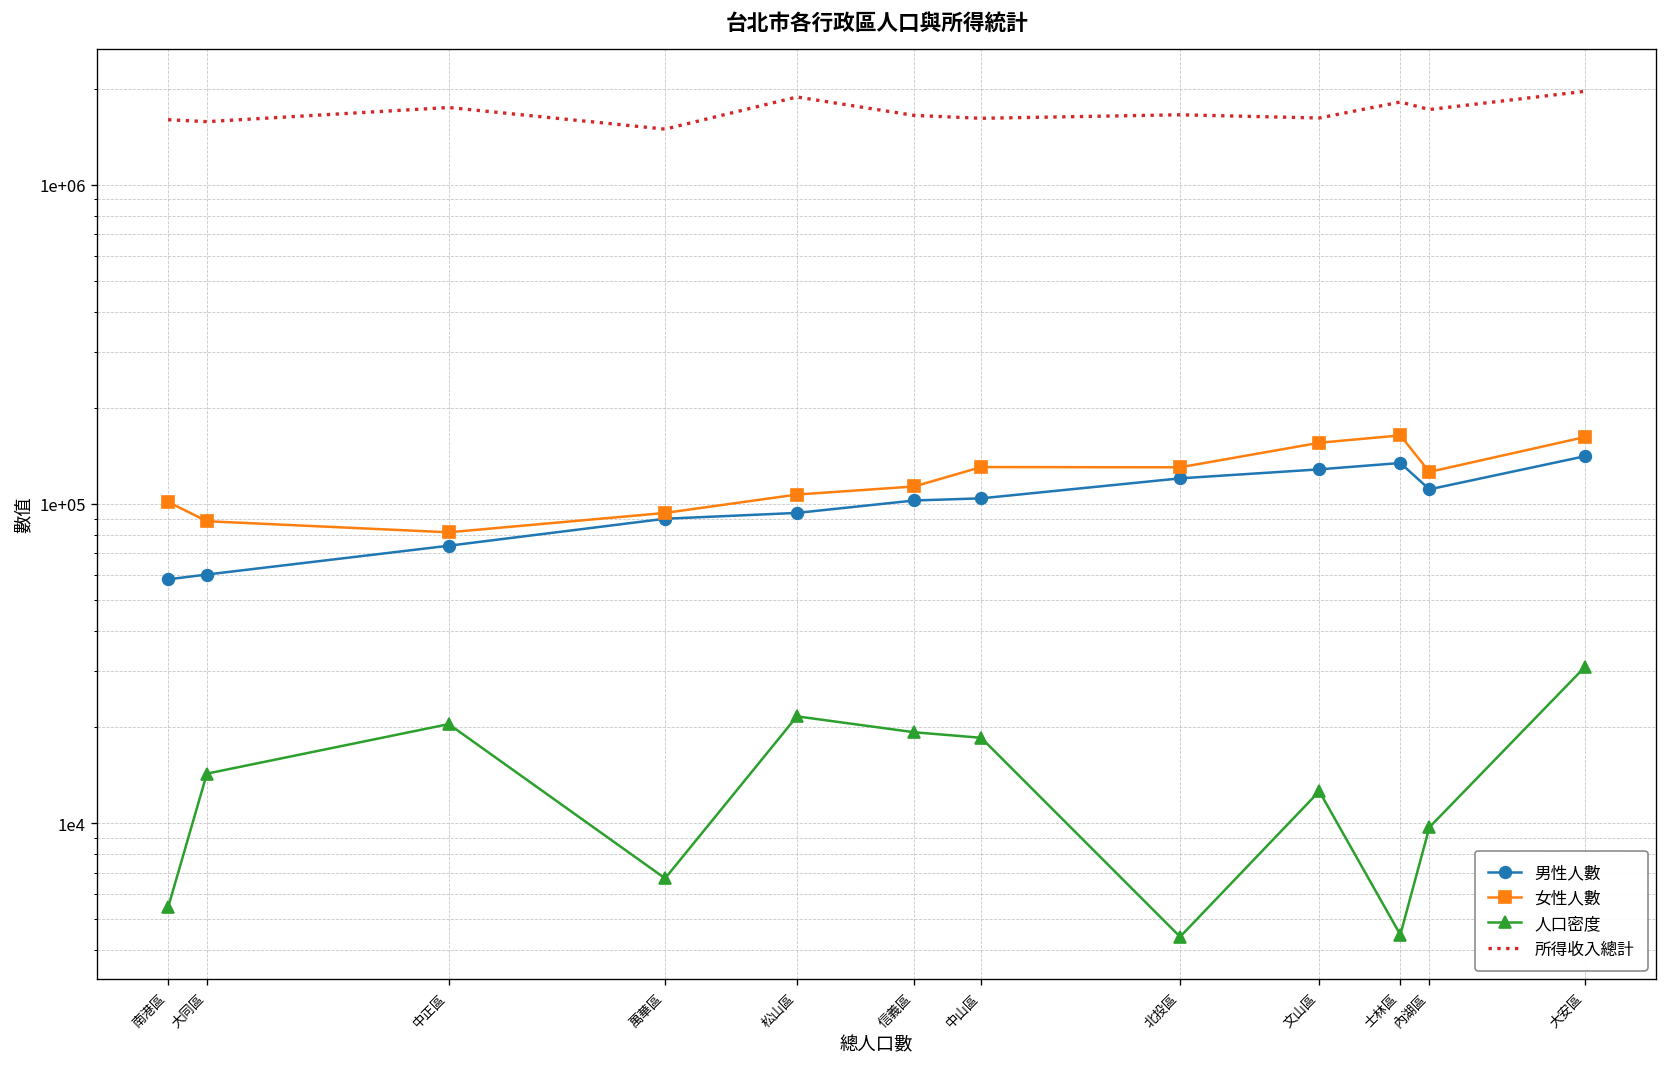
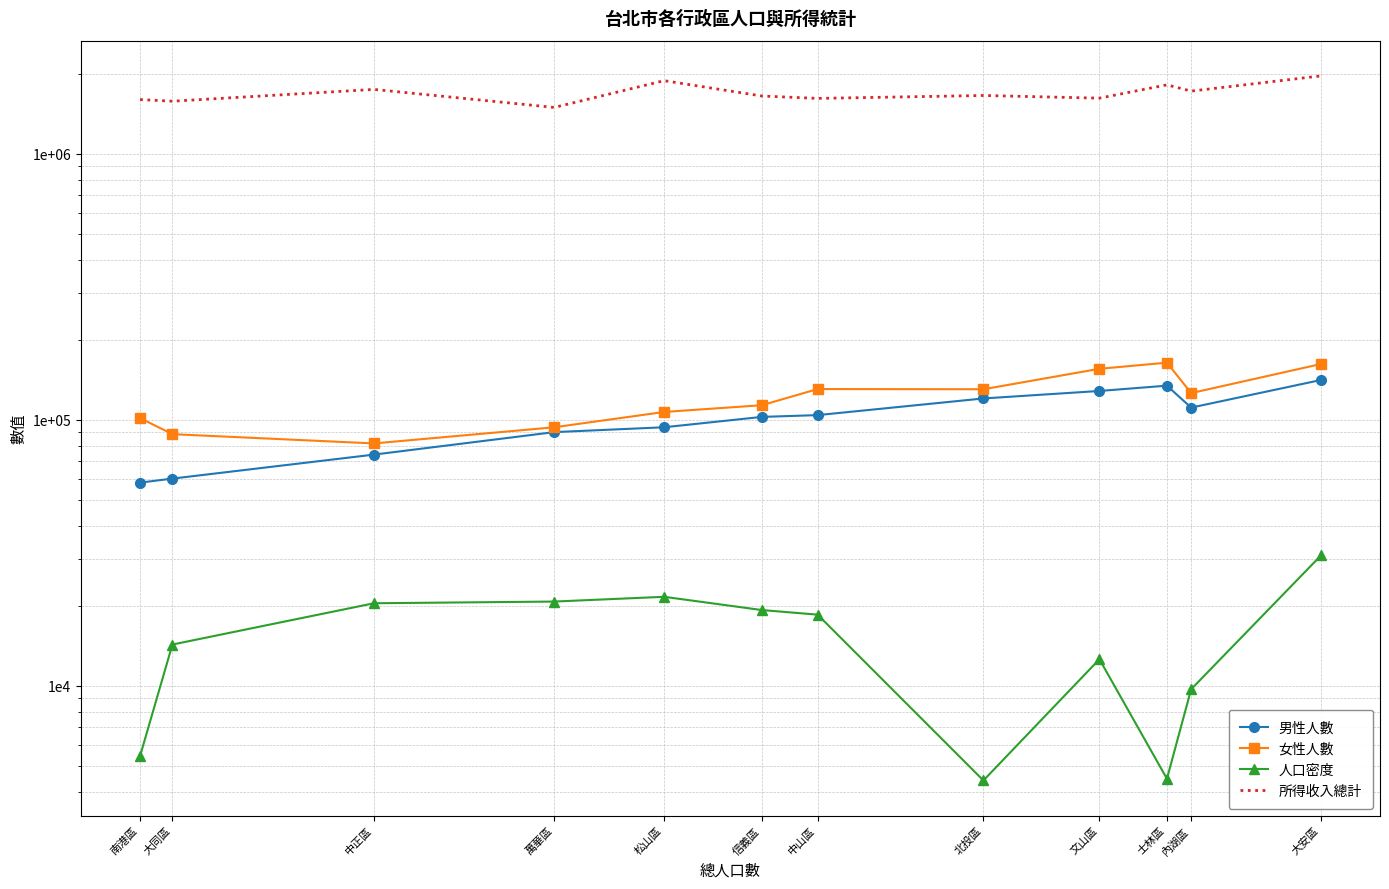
  {
    "男性人數": {
      "南港區": 58000,
      "大同區": 60000,
      "中正區": 74000,
      "萬華區": 90000,
      "松山區": 94000,
      "信義區": 103000,
      "中山區": 104000,
      "北投區": 120000,
      "文山區": 130000,
      "士林區": 130000,
      "內湖區": 111000,
      "大安區": 140000
    },
    "女性人數": {
      "南港區": 101000,
      "大同區": 88000,
      "中正區": 82000,
      "萬華區": 94000,
      "松山區": 107000,
      "信義區": 113000,
      "中山區": 130000,
      "北投區": 130000,
      "文山區": 160000,
      "士林區": 160000,
      "內湖區": 130000,
      "大安區": 160000
    },
    "人口密度": {
      "南港區": 5500,
      "大同區": 14000,
      "中正區": 20000,
-     "萬華區": 6700,
+     "萬華區": 21000,
      "松山區": 22000,
      "信義區": 19000,
      "中山區": 19000,
      "北投區": 4400,
      "文山區": 13000,
      "士林區": 4500,
      "內湖區": 9700,
      "大安區": 31000
    },
    "所得收入總計": {
      "南港區": 1600000,
      "大同區": 1600000,
      "中正區": 1700000,
      "萬華區": 1500000,
      "松山區": 1900000,
      "信義區": 1600000,
      "中山區": 1600000,
      "北投區": 1700000,
      "文山區": 1600000,
      "士林區": 1800000,
      "內湖區": 1700000,
      "大安區": 2000000
    }
  }
